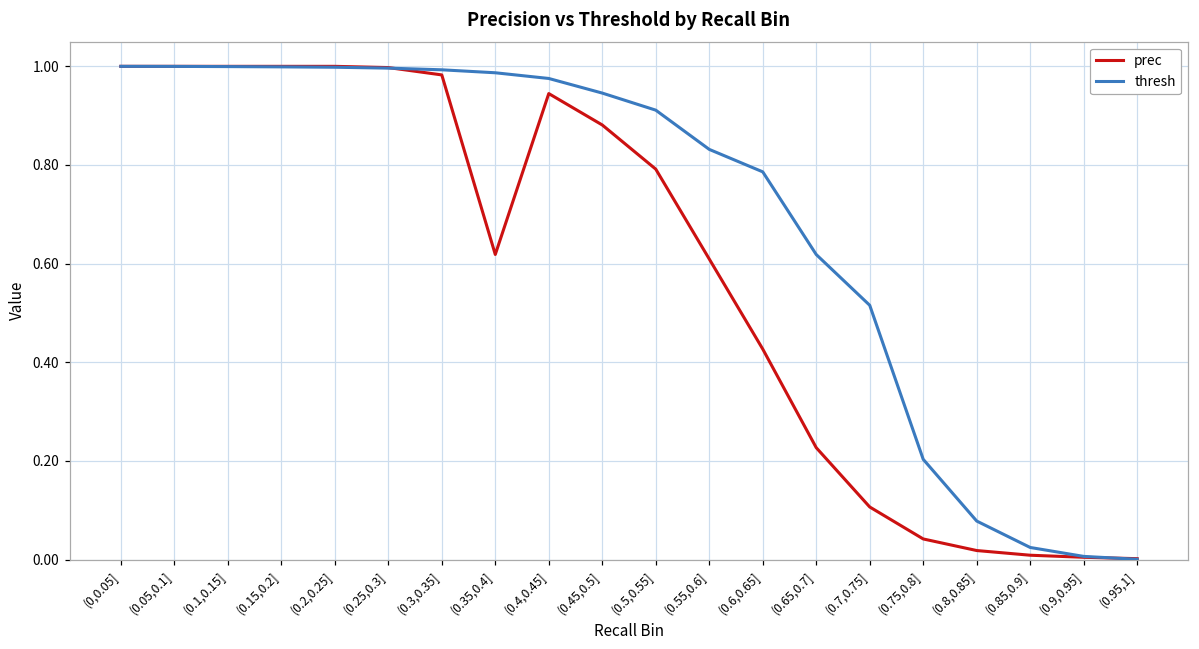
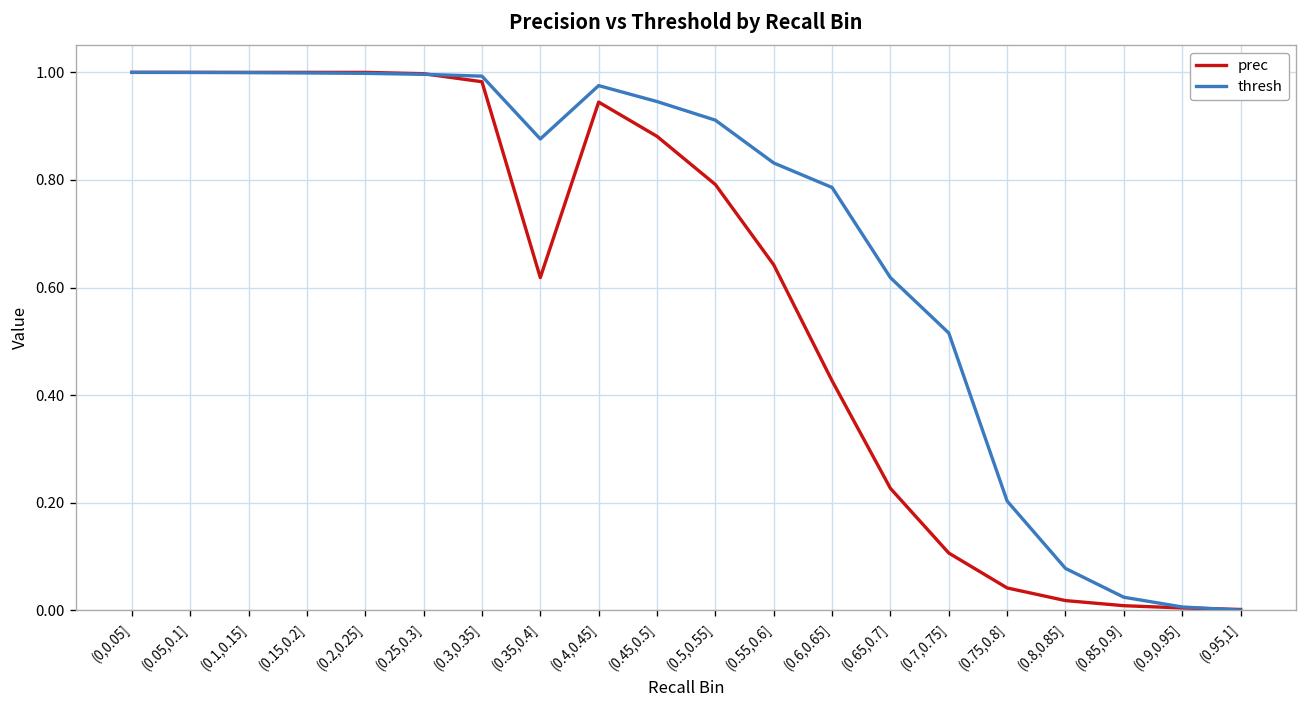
  {
    "prec": {
      "(0.3,0.35]": 0.98,
      "(0.35,0.4]": 0.62,
      "(0.4,0.45]": 0.94,
      "(0.45,0.5]": 0.88,
      "(0.5,0.55]": 0.79,
-     "(0.55,0.6]": 0.61,
+     "(0.55,0.6]": 0.64,
      "(0.6,0.65]": 0.43,
      "(0.65,0.7]": 0.23,
      "(0.7,0.75]": 0.11,
      "(0.75,0.8]": 0.04,
      "(0.8,0.85]": 0.02,
      "(0.85,0.9]": 0.01
    },
    "thresh": {
      "(0.3,0.35]": 0.99,
-     "(0.35,0.4]": 0.99,
+     "(0.35,0.4]": 0.88,
      "(0.4,0.45]": 0.98,
      "(0.45,0.5]": 0.95,
      "(0.5,0.55]": 0.91,
      "(0.55,0.6]": 0.83,
      "(0.6,0.65]": 0.79,
      "(0.65,0.7]": 0.62,
      "(0.7,0.75]": 0.52,
      "(0.75,0.8]": 0.20,
      "(0.8,0.85]": 0.08,
      "(0.85,0.9]": 0.02
    }
  }
